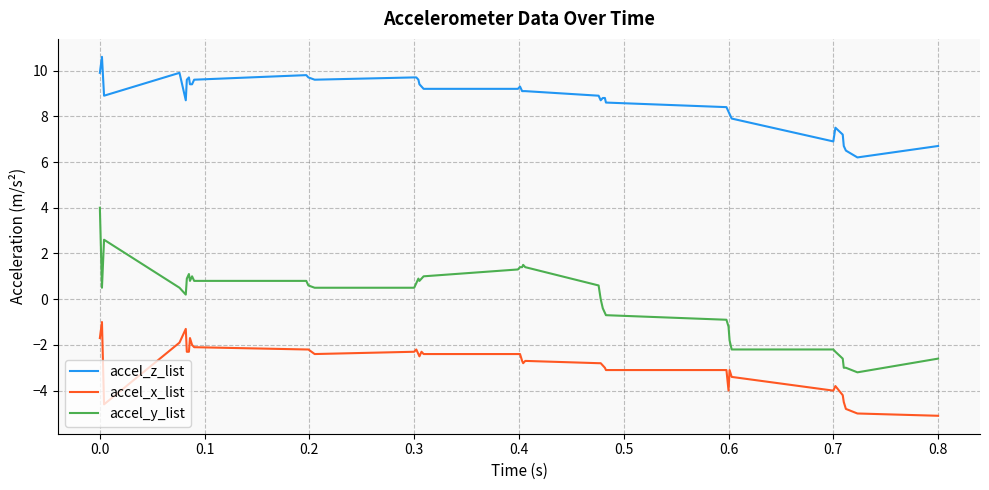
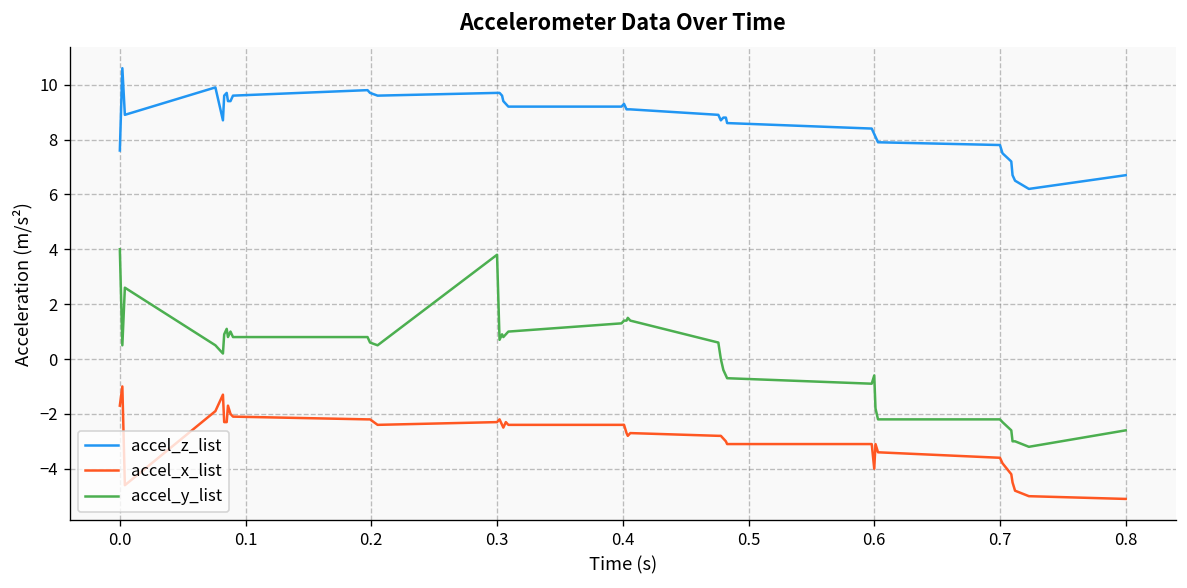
  {
    "accel_z_list": {
-     "0.0": 9.9,
+     "0.0": 7.6,
      "0.3": 9.7,
      "0.6": 8.2,
-     "0.7": 6.9,
+     "0.7": 7.8,
      "0.8": 6.7
    },
    "accel_x_list": {
      "0.0": -1.7,
      "0.3": -2.3,
      "0.6": -4.0,
-     "0.7": -4.0,
+     "0.7": -3.6,
      "0.8": -5.1
    },
    "accel_y_list": {
      "0.0": 4.0,
-     "0.3": 0.5,
-     "0.6": -1.2,
+     "0.3": 3.8,
+     "0.6": -0.6,
      "0.7": -2.2,
      "0.8": -2.6
    }
  }
